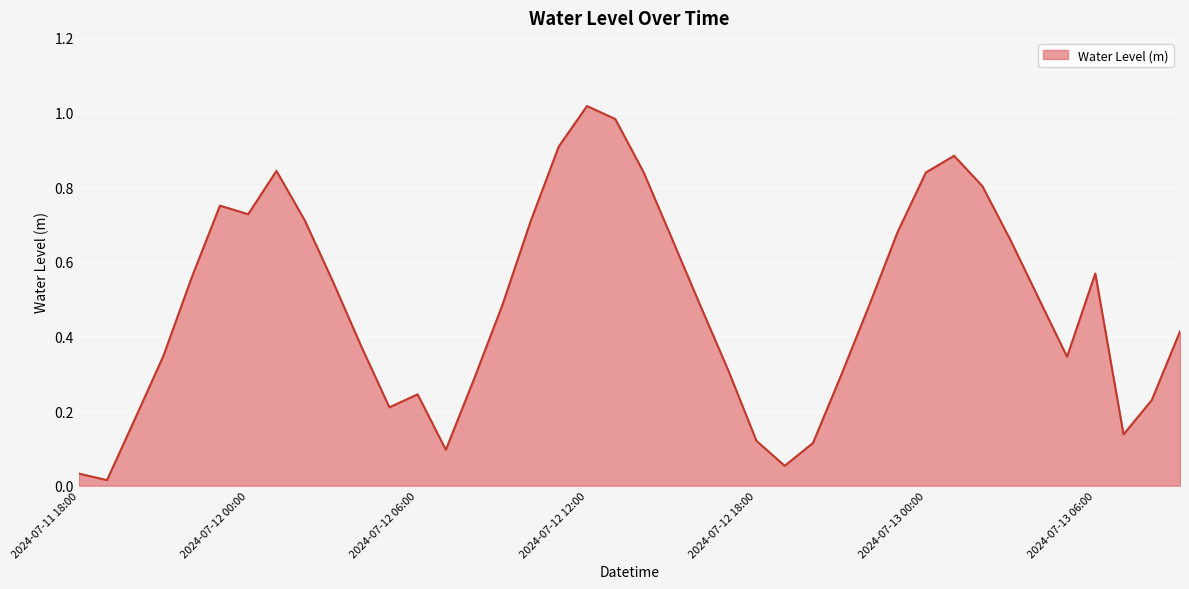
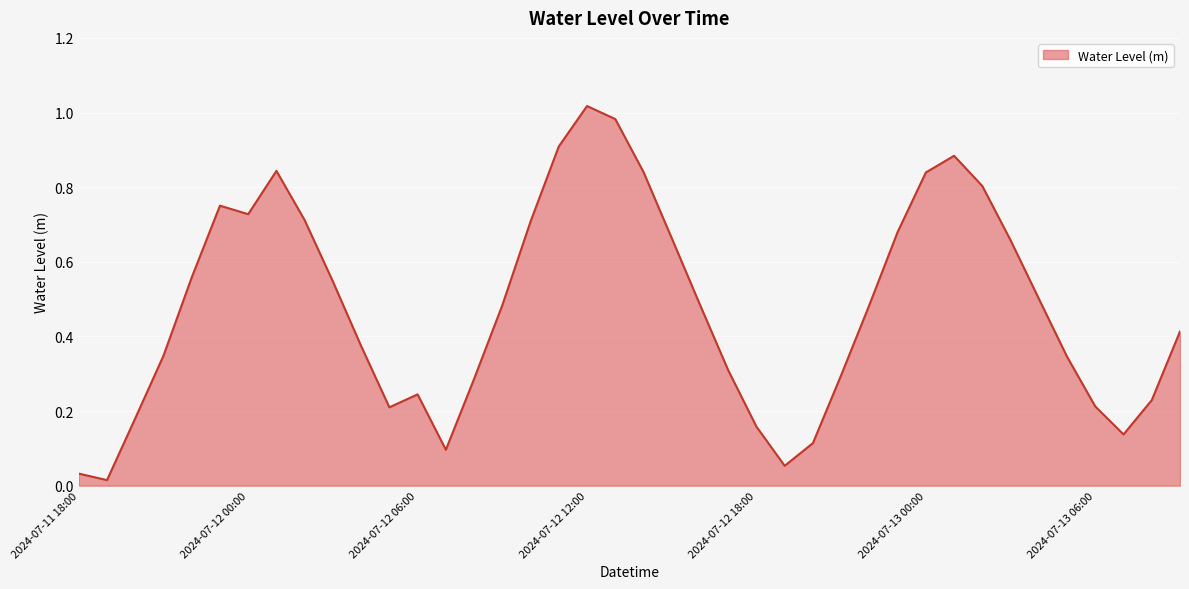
  {
    "2024-07-11 18:00": 0.03,
    "2024-07-12 00:00": 0.73,
    "2024-07-12 06:00": 0.24,
    "2024-07-12 12:00": 1.02,
-   "2024-07-12 18:00": 0.12,
+   "2024-07-12 18:00": 0.16,
    "2024-07-13 00:00": 0.84,
-   "2024-07-13 06:00": 0.57
+   "2024-07-13 06:00": 0.21
  }
